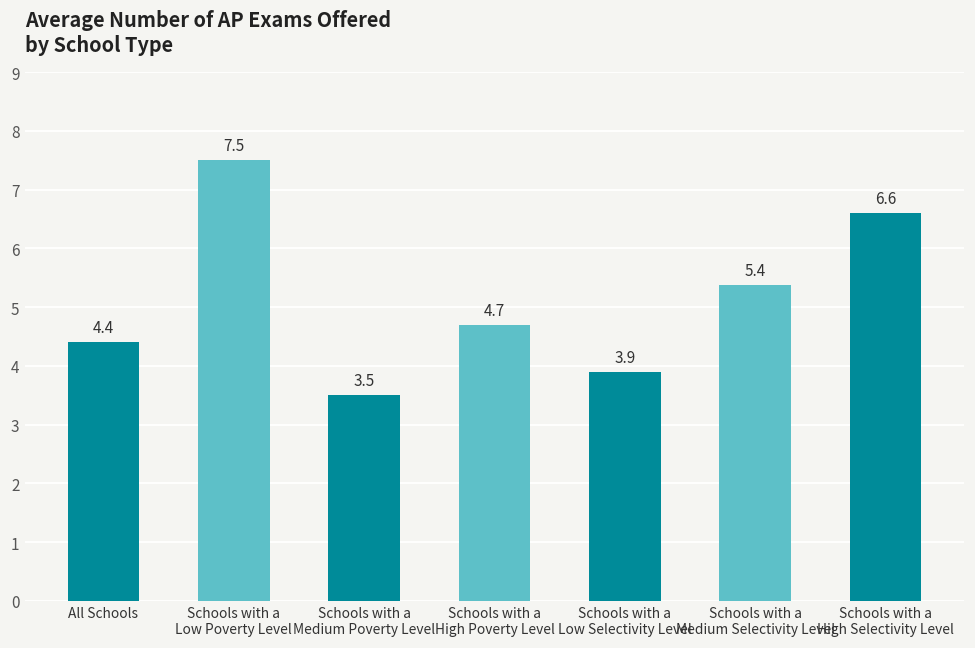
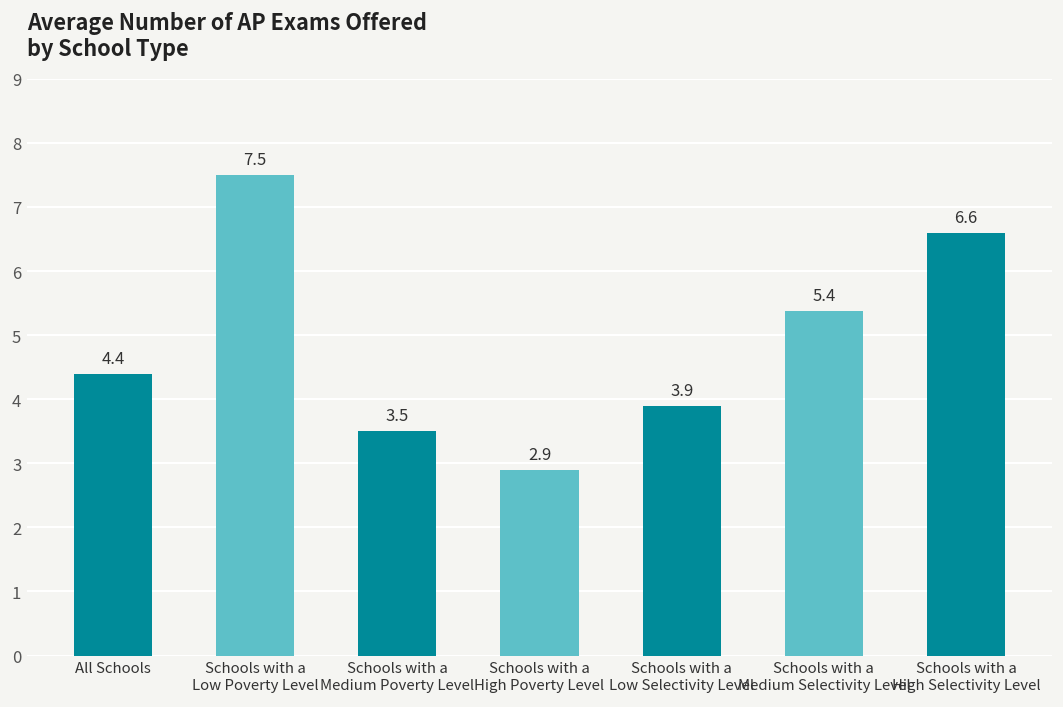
  {
    "All Schools": 4.4,
    "Schools with a Low Poverty Level": 7.5,
    "Schools with a Medium Poverty Level": 3.5,
-   "Schools with a High Poverty Level": 4.7,
+   "Schools with a High Poverty Level": 2.9,
    "Schools with a Low Selectivity Level": 3.9,
    "Schools with a Medium Selectivity Level": 5.4,
    "Schools with a High Selectivity Level": 6.6
  }
